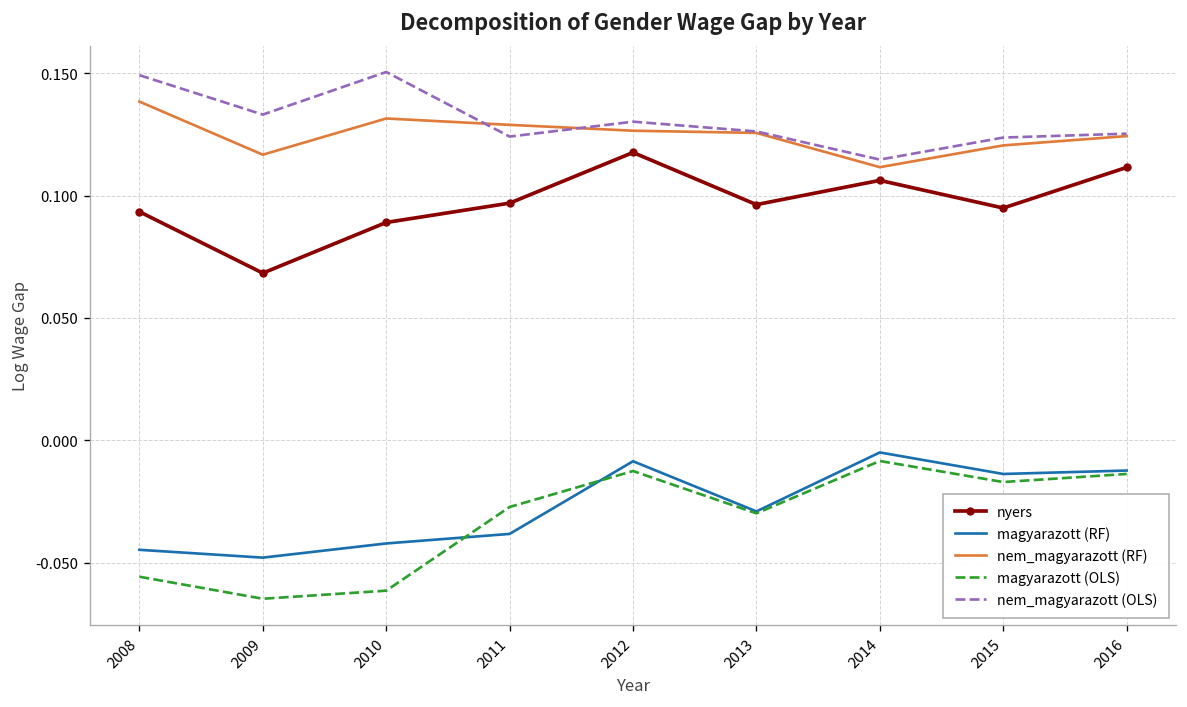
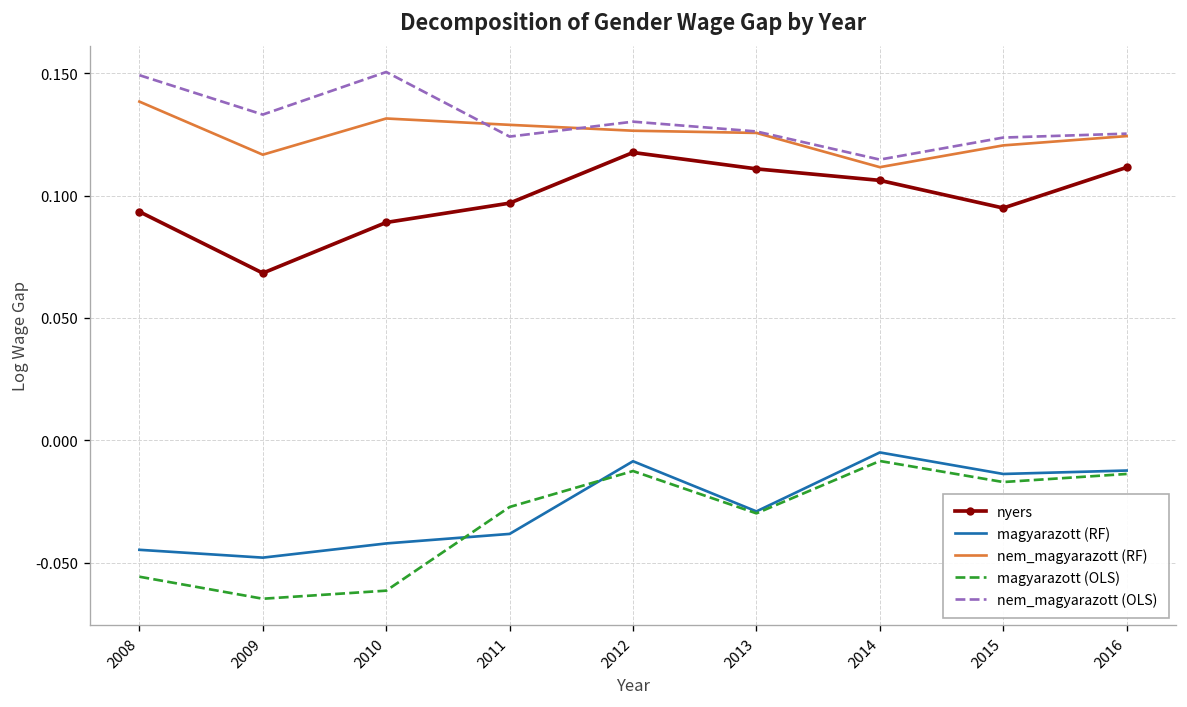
  {
    "nyers": {
      "2008": 0.093,
      "2009": 0.068,
      "2010": 0.089,
      "2011": 0.097,
      "2012": 0.118,
-     "2013": 0.096,
+     "2013": 0.111,
      "2014": 0.106,
      "2015": 0.095,
      "2016": 0.112
    },
    "magyarazott (RF)": {
      "2008": -0.045,
      "2009": -0.048,
      "2010": -0.042,
      "2011": -0.038,
      "2012": -0.009,
      "2014": -0.005,
      "2015": -0.014,
      "2016": -0.012
    },
    "nem_magyarazott (RF)": {
      "2008": 0.138,
      "2009": 0.117,
      "2010": 0.132,
      "2011": 0.129,
      "2012": 0.127,
      "2014": 0.112,
      "2015": 0.121
    },
    "magyarazott (OLS)": {
      "2008": -0.056,
      "2009": -0.065,
      "2010": -0.062,
      "2011": -0.027,
      "2012": -0.013,
      "2014": -0.009,
      "2015": -0.017,
      "2016": -0.014
    },
    "nem_magyarazott (OLS)": {
      "2008": 0.149,
      "2009": 0.133,
      "2010": 0.151,
      "2011": 0.124,
      "2012": 0.130,
      "2014": 0.115,
      "2015": 0.124
    }
  }
